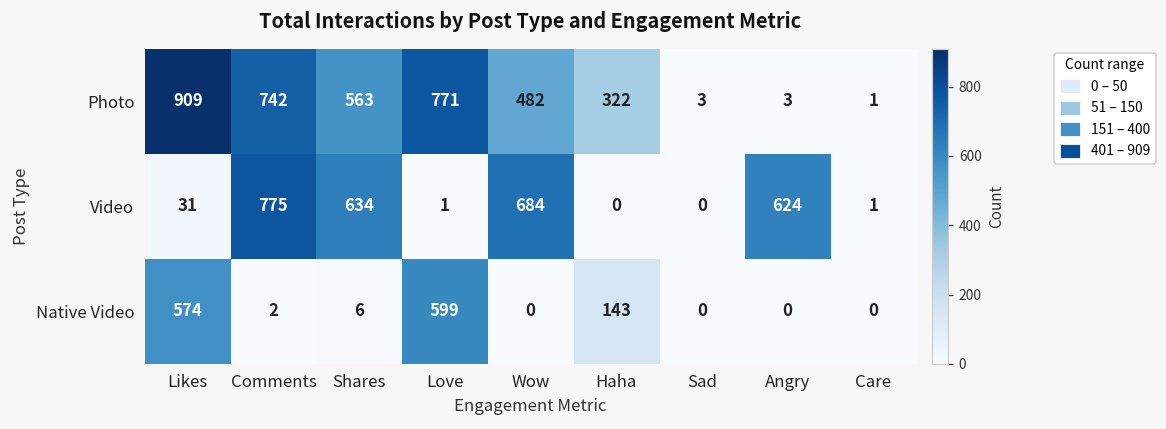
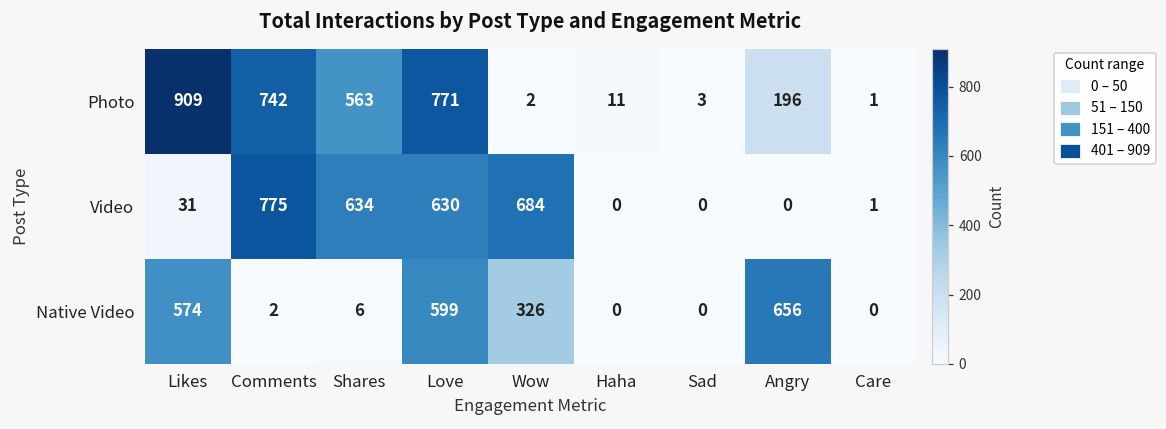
  {
    "Photo": {
      "Likes": 909,
      "Comments": 742,
      "Shares": 563,
      "Love": 771,
-     "Wow": 482,
-     "Haha": 322,
+     "Wow": 2,
+     "Haha": 11,
      "Sad": 3,
-     "Angry": 3,
+     "Angry": 196,
      "Care": 1
    },
    "Video": {
      "Likes": 31,
      "Comments": 775,
      "Shares": 634,
-     "Love": 1,
+     "Love": 630,
      "Wow": 684,
      "Haha": 0,
      "Sad": 0,
-     "Angry": 624,
+     "Angry": 0,
      "Care": 1
    },
    "Native Video": {
      "Likes": 574,
      "Comments": 2,
      "Shares": 6,
      "Love": 599,
-     "Wow": 0,
-     "Haha": 143,
+     "Wow": 326,
+     "Haha": 0,
      "Sad": 0,
-     "Angry": 0,
+     "Angry": 656,
      "Care": 0
    }
  }
